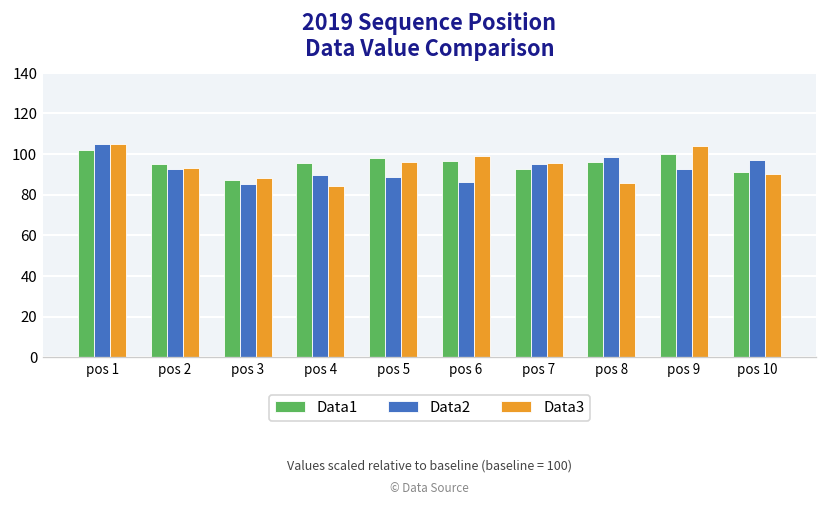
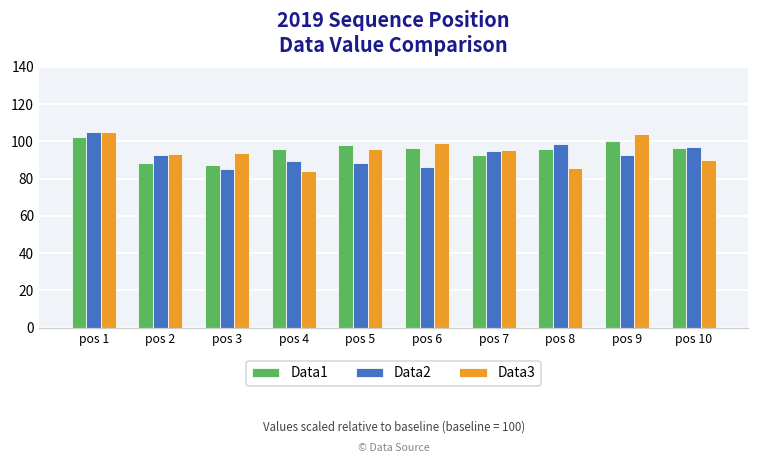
  {
    "Data1": {
      "pos 1": 102,
-     "pos 2": 95,
+     "pos 2": 88,
      "pos 3": 87,
      "pos 4": 96,
      "pos 5": 98,
      "pos 6": 97,
      "pos 7": 92,
      "pos 8": 96,
      "pos 9": 100,
-     "pos 10": 91
+     "pos 10": 96
    },
    "Data2": {
      "pos 1": 105,
      "pos 2": 93,
      "pos 3": 85,
      "pos 4": 90,
      "pos 5": 89,
      "pos 6": 86,
      "pos 7": 95,
      "pos 8": 99,
      "pos 9": 92,
      "pos 10": 97
    },
    "Data3": {
      "pos 1": 105,
      "pos 2": 93,
-     "pos 3": 88,
+     "pos 3": 94,
      "pos 4": 84,
      "pos 5": 96,
      "pos 6": 99,
      "pos 7": 95,
      "pos 8": 86,
      "pos 9": 104,
      "pos 10": 90
    }
  }
